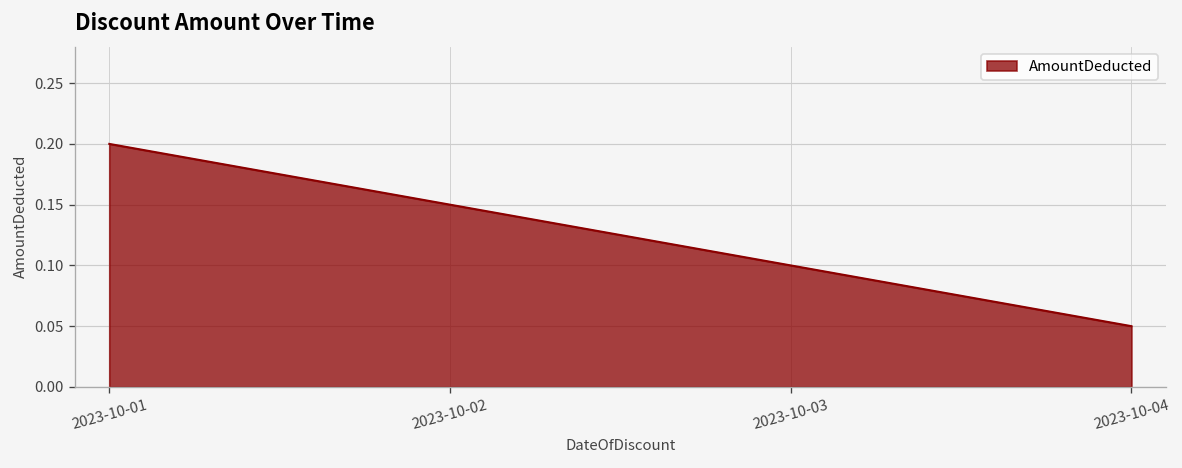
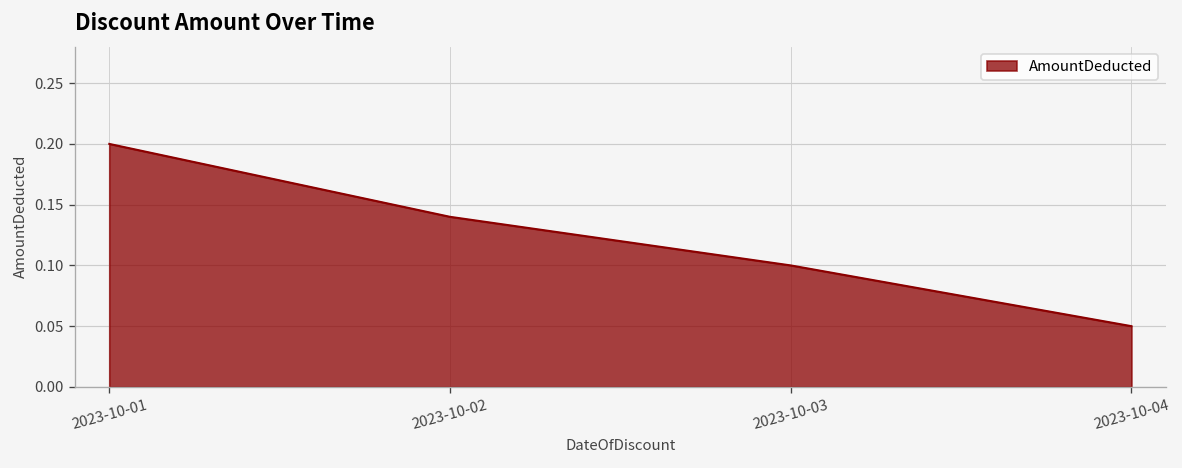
  {
    "2023-10-01": 0.20,
-   "2023-10-02": 0.15,
+   "2023-10-02": 0.14,
    "2023-10-03": 0.10,
    "2023-10-04": 0.05
  }
